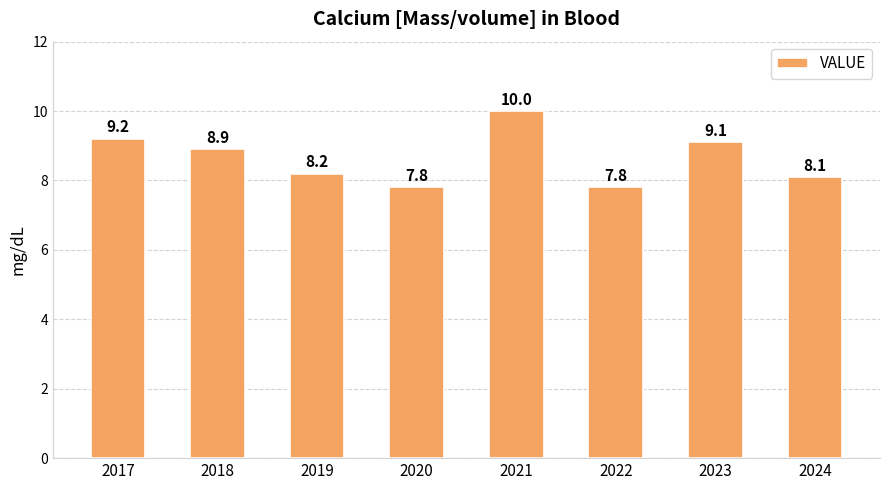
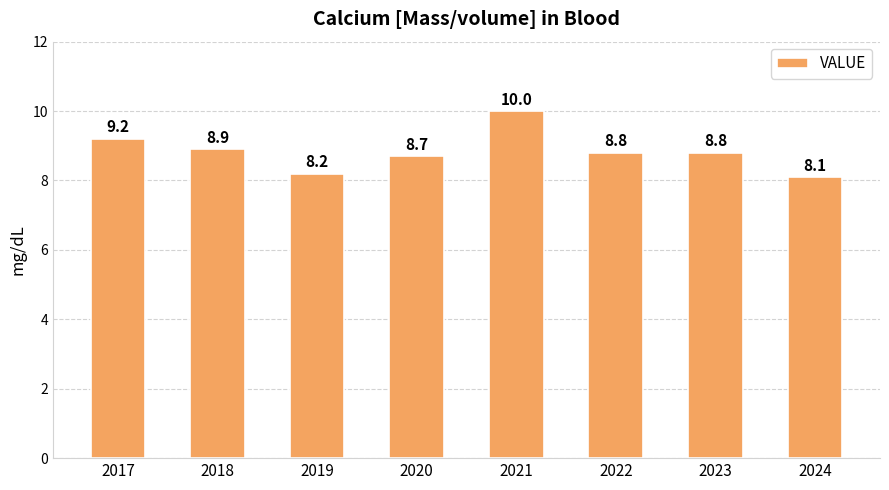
  {
    "2017": 9.2,
    "2018": 8.9,
    "2019": 8.2,
-   "2020": 7.8,
+   "2020": 8.7,
    "2021": 10.0,
-   "2022": 7.8,
-   "2023": 9.1,
+   "2022": 8.8,
+   "2023": 8.8,
    "2024": 8.1
  }
